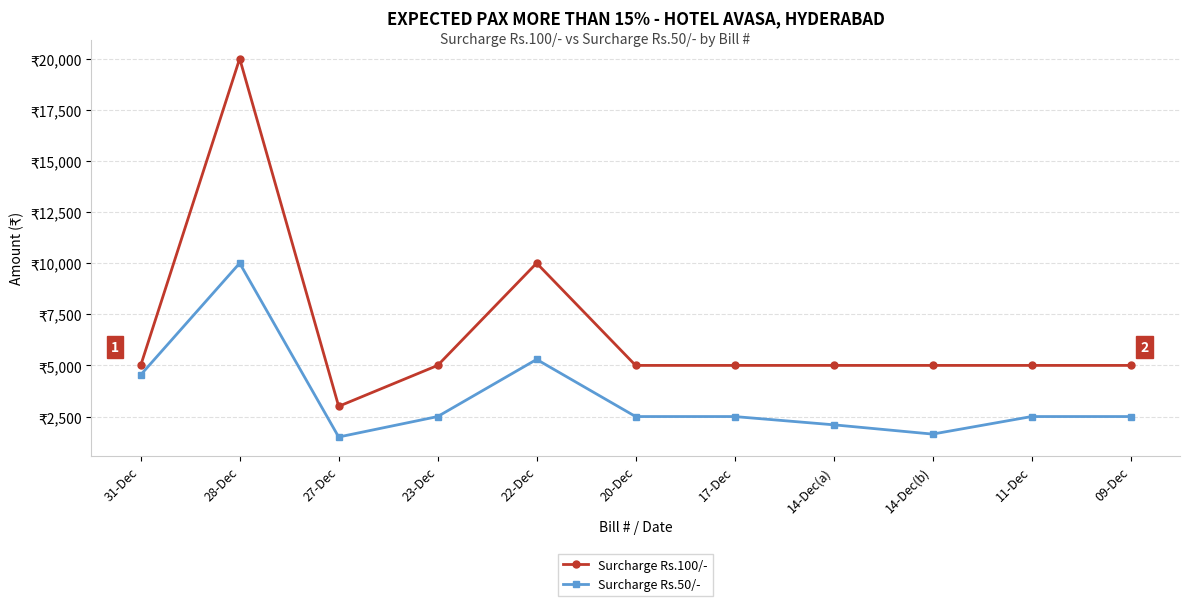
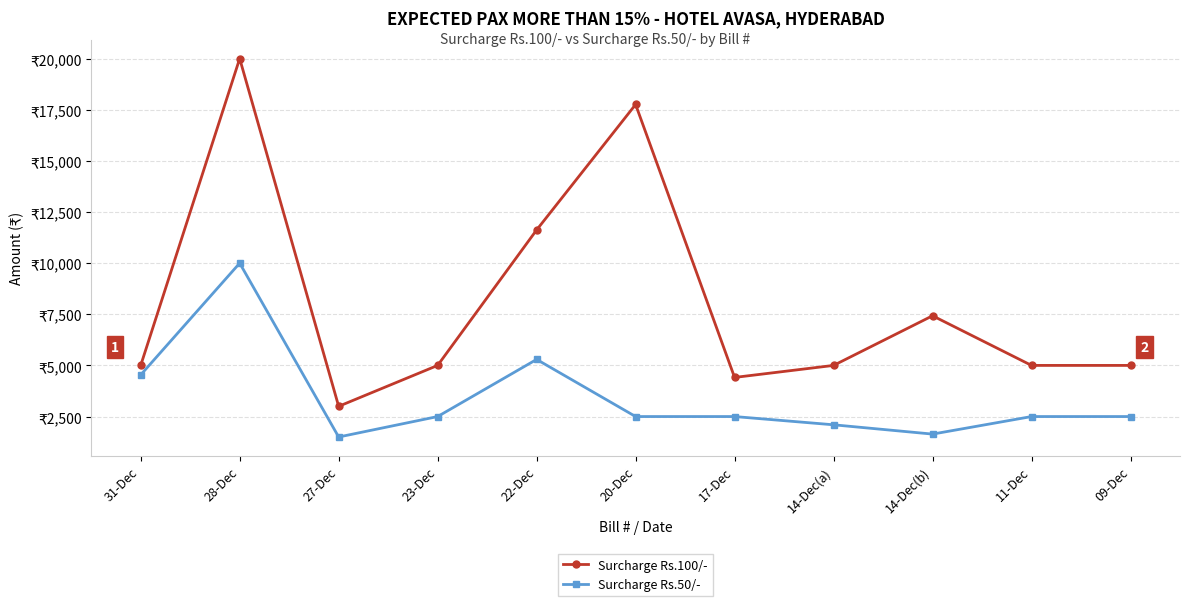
  {
    "Surcharge Rs.100/-": {
      "28-Dec": "₹20,000",
      "27-Dec": "₹3,000",
      "23-Dec": "₹5,000",
-     "22-Dec": "₹10,000",
-     "20-Dec": "₹5,000",
-     "17-Dec": "₹5,000",
+     "22-Dec": "₹11,600",
+     "20-Dec": "₹17,800",
+     "17-Dec": "₹4,400",
      "14-Dec(a)": "₹5,000",
-     "14-Dec(b)": "₹5,000",
+     "14-Dec(b)": "₹7,400",
      "11-Dec": "₹5,000"
    },
    "Surcharge Rs.50/-": {
      "31-Dec": "₹4,500",
      "28-Dec": "₹10,000",
      "27-Dec": "₹1,500",
      "23-Dec": "₹2,500",
      "22-Dec": "₹5,300",
      "20-Dec": "₹2,500",
      "17-Dec": "₹2,500",
      "14-Dec(a)": "₹2,100",
      "14-Dec(b)": "₹1,600",
      "11-Dec": "₹2,500",
      "09-Dec": "₹2,500"
    }
  }
